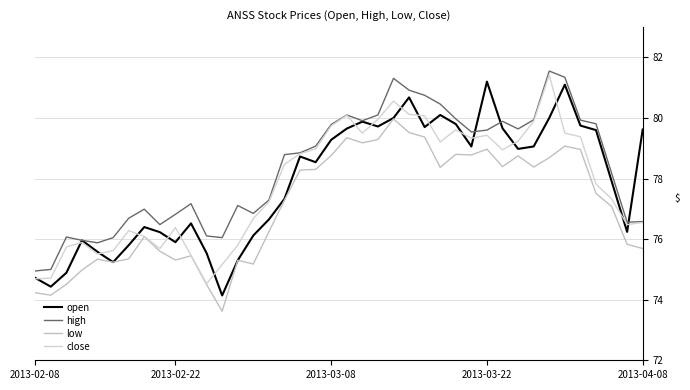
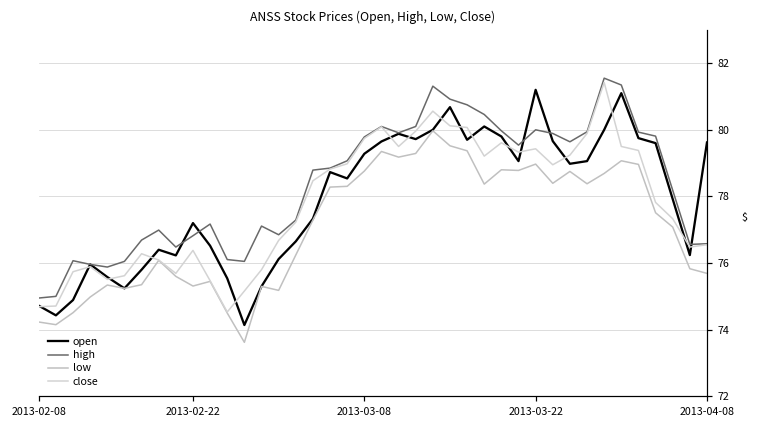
  {
    "open": {
-     "2013-02-22": 75.9,
+     "2013-02-22": 77.2,
      "2013-03-08": 79.3,
      "2013-03-22": 81.2,
      "2013-04-08": 79.6
    },
    "high": {
      "2013-02-08": 75.0,
      "2013-02-22": 76.8,
-     "2013-03-22": 79.6
+     "2013-03-22": 80.0
    }
  }
